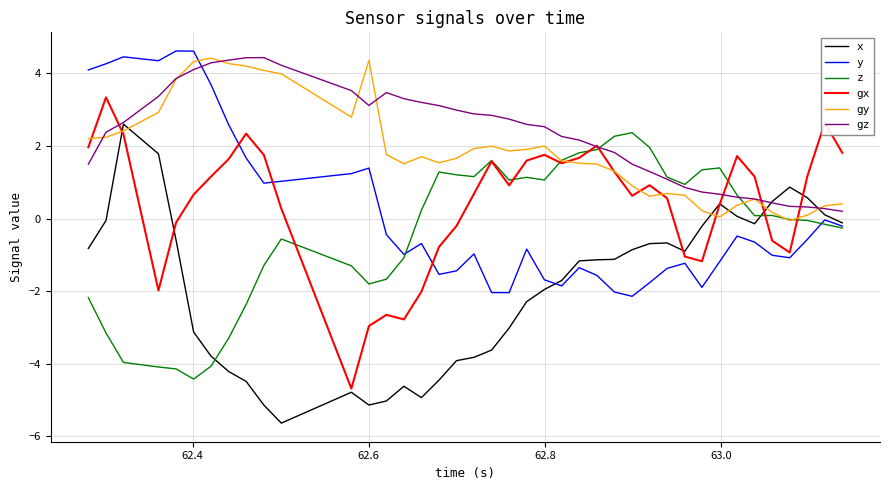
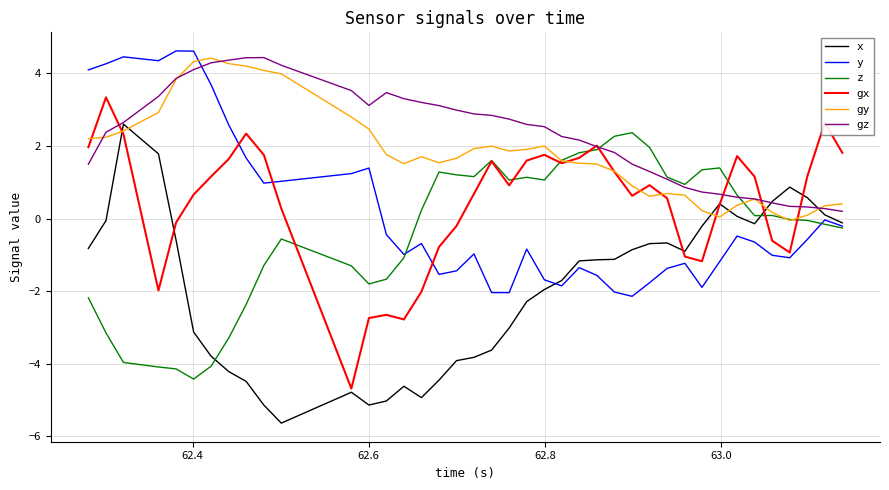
  {
    "x": {
      "62.6": -5.1
    },
    "y": {
      "62.6": 1.4
    },
    "z": {
      "62.6": -1.8
    },
    "gx": {
-     "62.6": -3.0
+     "62.6": -2.7
    },
    "gy": {
-     "62.6": 4.4
+     "62.6": 2.5
    },
    "gz": {
      "62.6": 3.1
    }
  }
